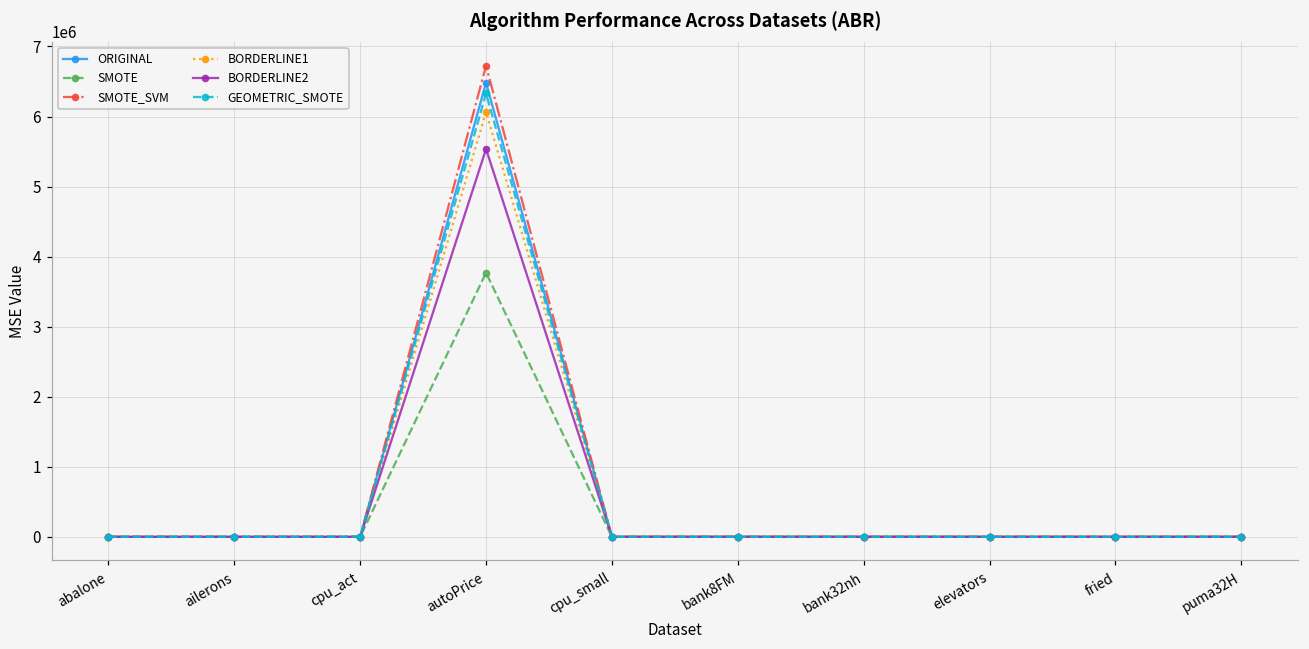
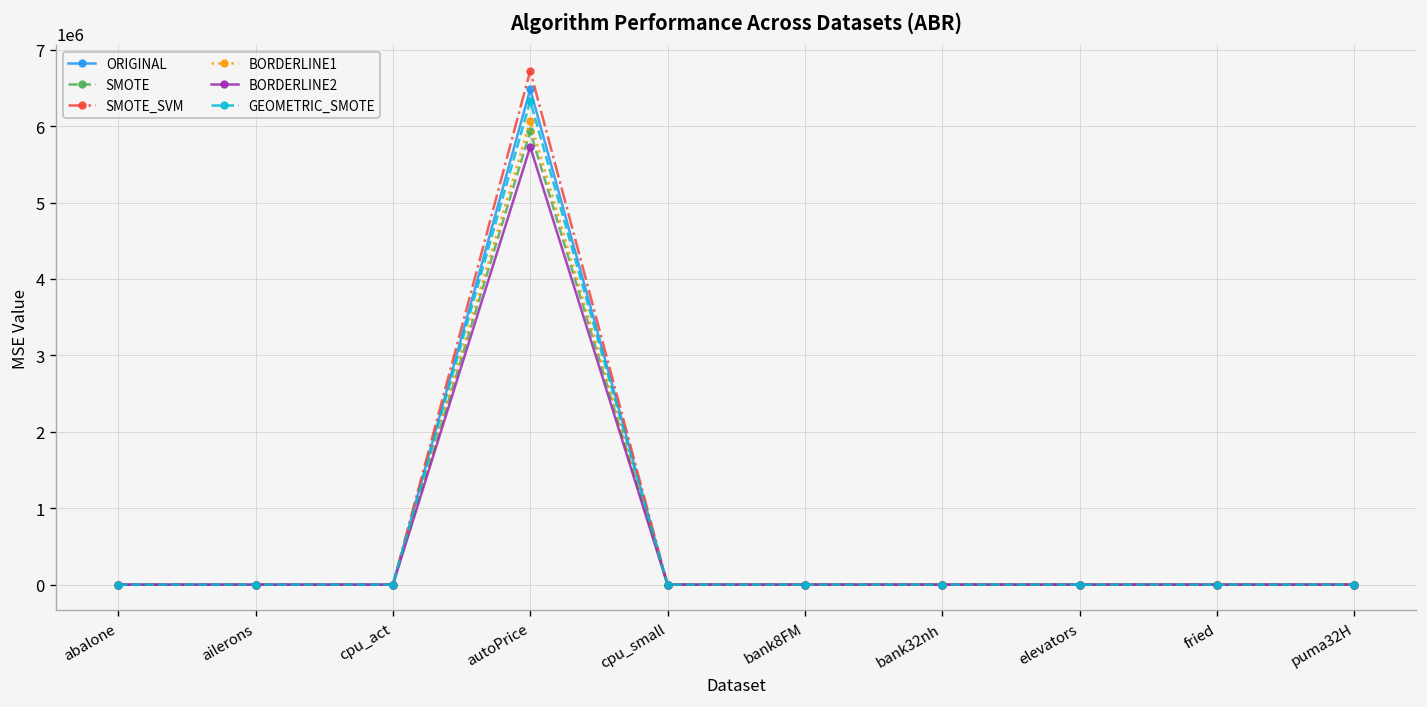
  {
    "SMOTE": {
-     "autoPrice": 3800000
+     "autoPrice": 5900000
    },
    "SMOTE_SVM": {
      "autoPrice": 6700000
    },
    "BORDERLINE1": {
      "autoPrice": 6100000
    },
    "BORDERLINE2": {
-     "autoPrice": 5500000
+     "autoPrice": 5700000
    }
  }
